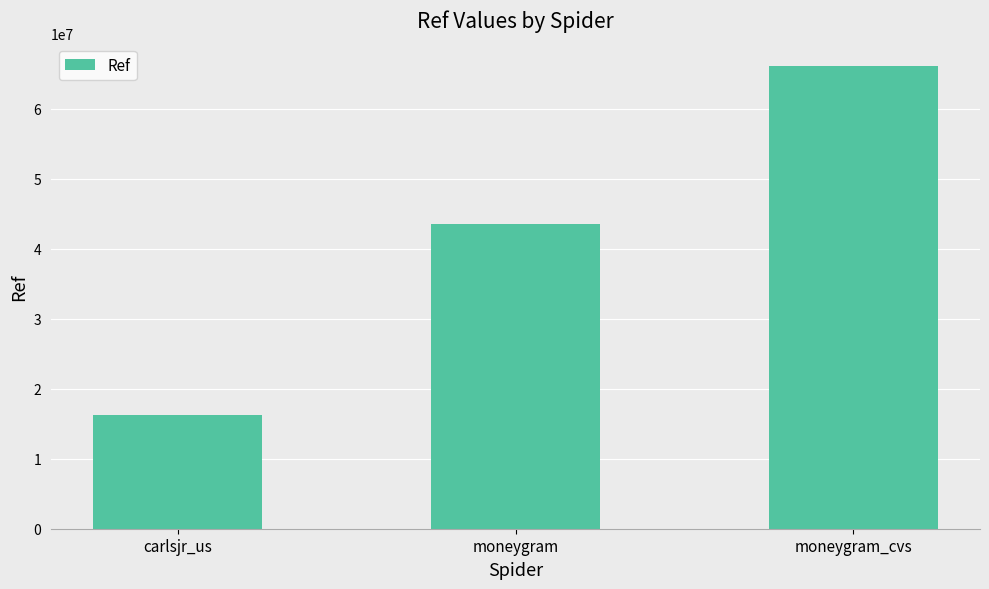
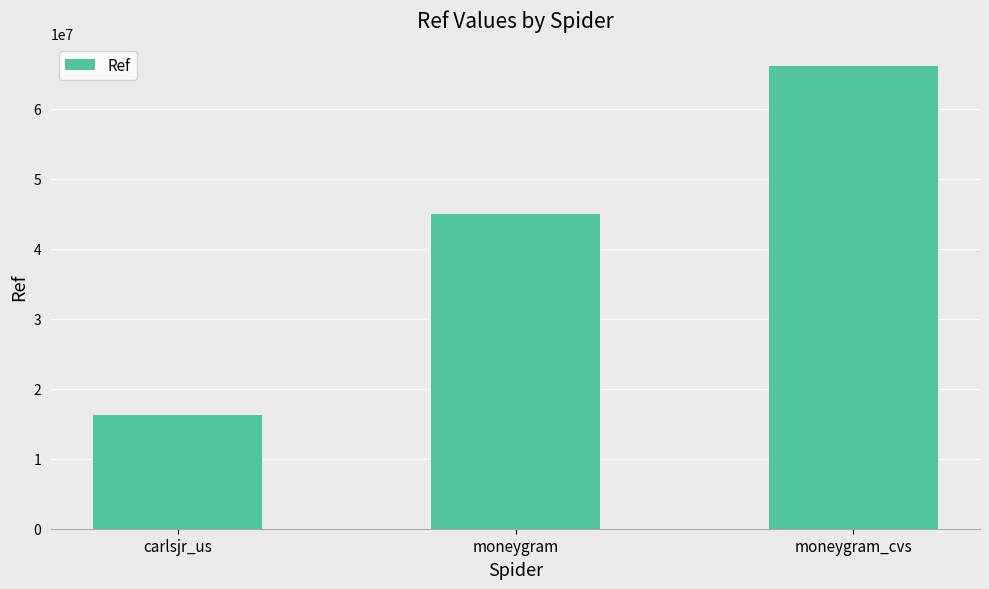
  {
    "carlsjr_us": 16000000,
-   "moneygram": 44000000,
+   "moneygram": 45000000,
    "moneygram_cvs": 66000000
  }
